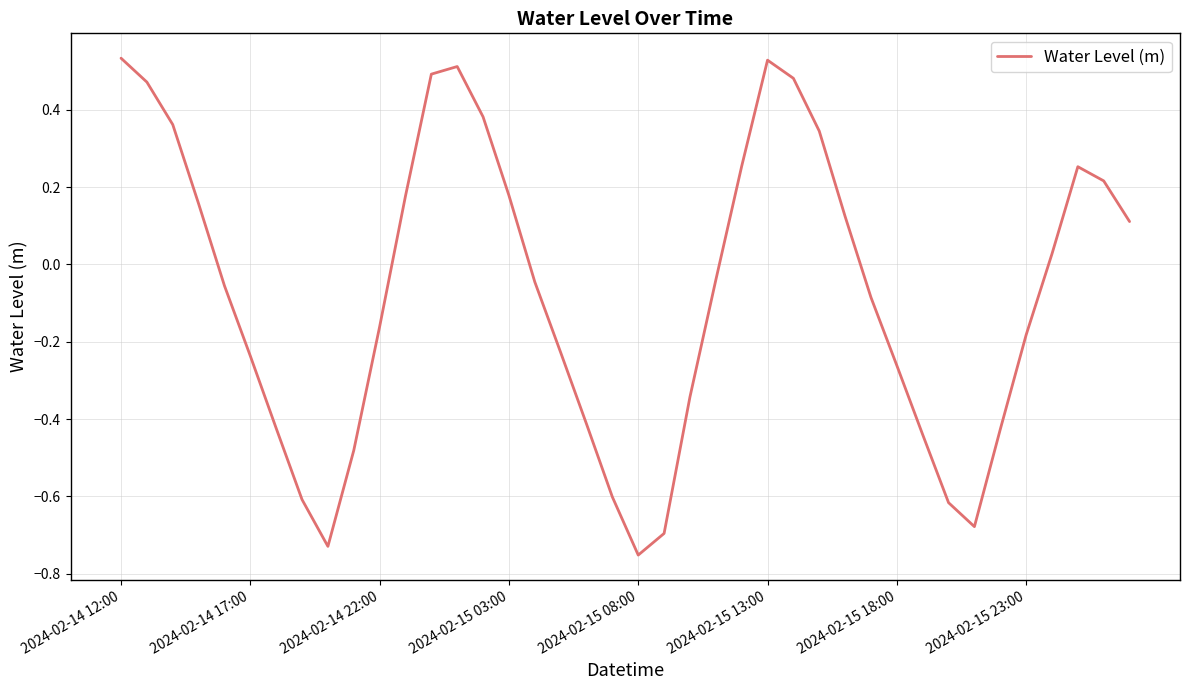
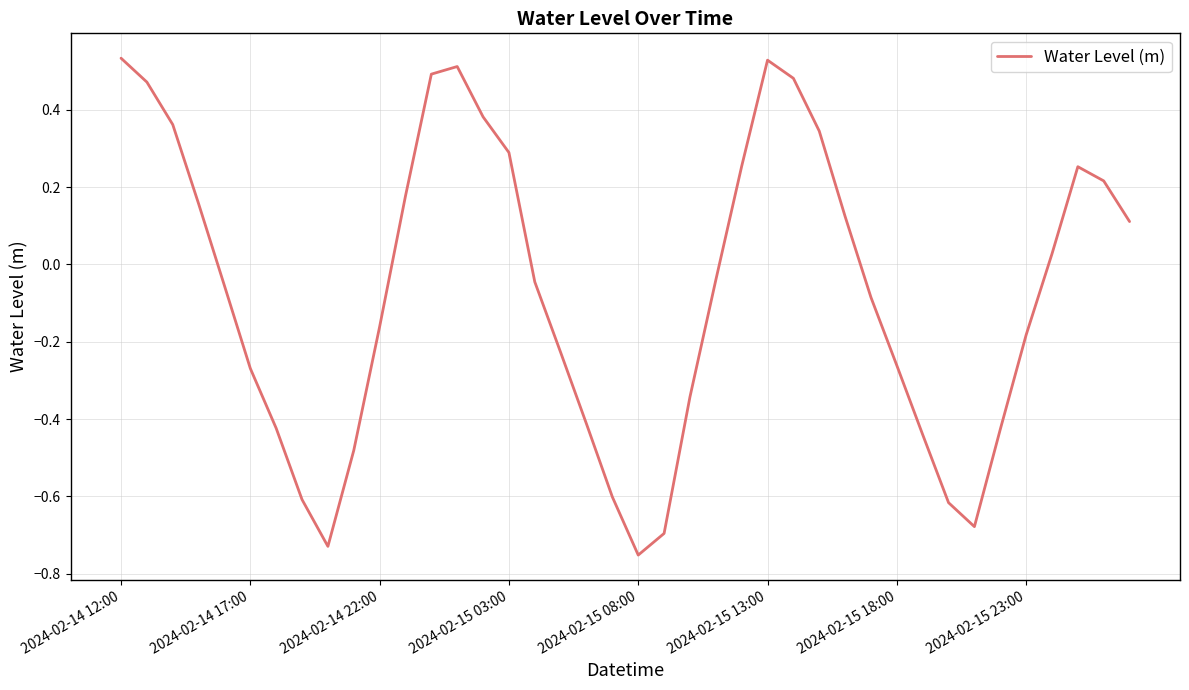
  {
    "2024-02-14 12:00": 0.53,
-   "2024-02-14 17:00": -0.24,
+   "2024-02-14 17:00": -0.27,
    "2024-02-14 22:00": -0.16,
-   "2024-02-15 03:00": 0.18,
+   "2024-02-15 03:00": 0.29,
    "2024-02-15 08:00": -0.75,
    "2024-02-15 13:00": 0.53,
    "2024-02-15 18:00": -0.26,
    "2024-02-15 23:00": -0.18
  }
